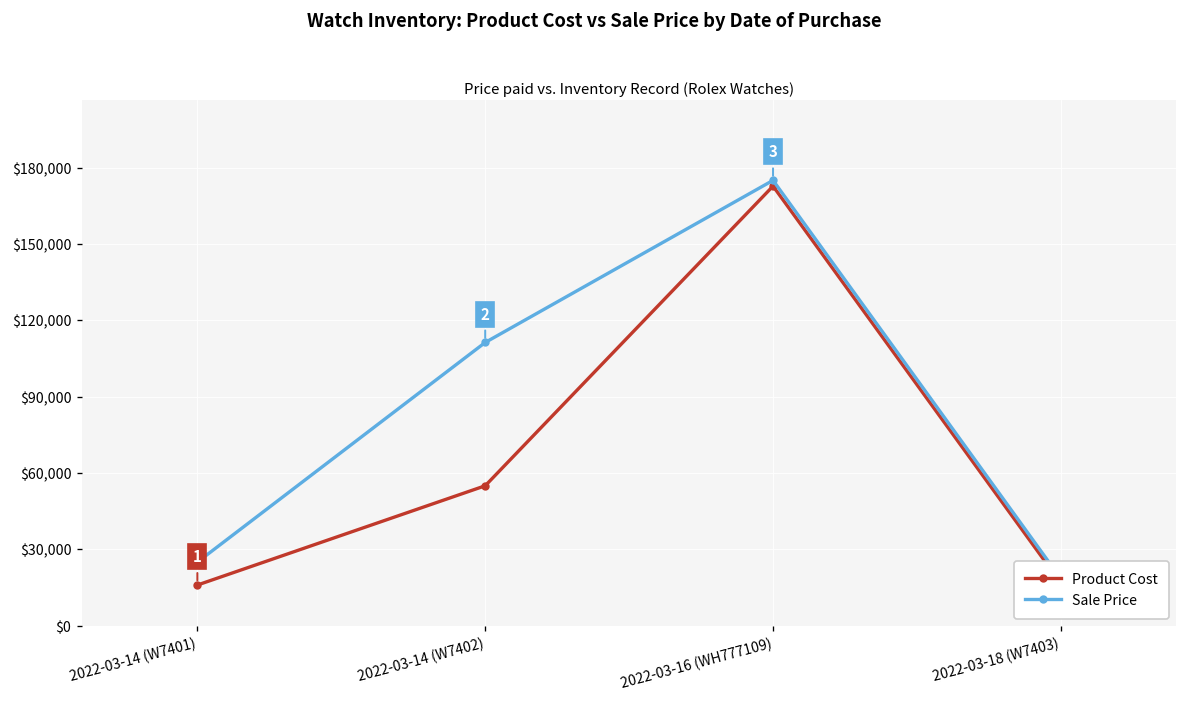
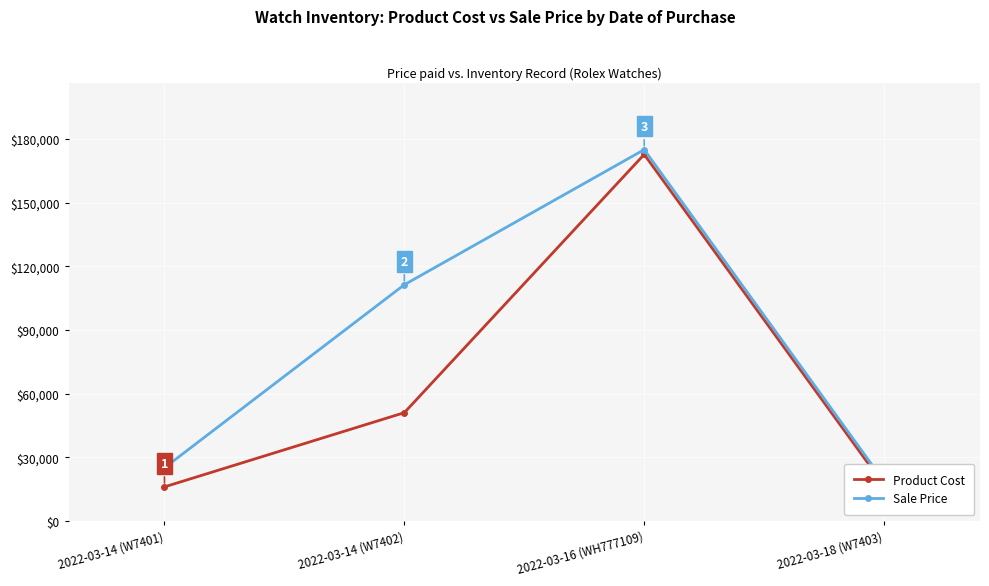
  {
    "Product Cost": {
      "2022-03-14 (W7401)": "$16,000",
-     "2022-03-14 (W7402)": "$55,000",
+     "2022-03-14 (W7402)": "$51,000",
      "2022-03-16 (WH777109)": "$173,000"
    }
  }
